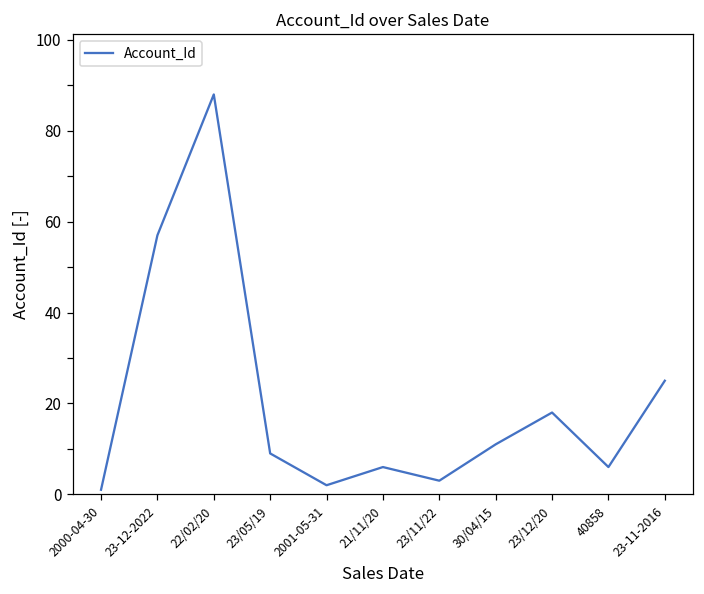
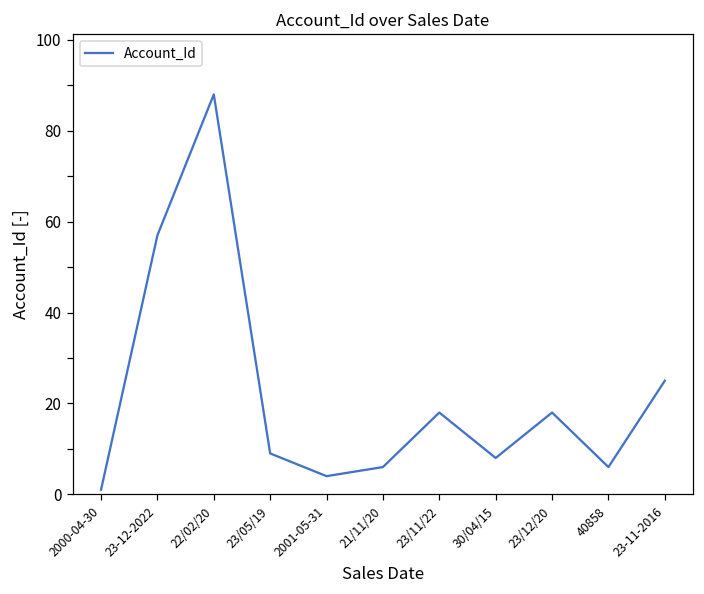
  {
    "2000-04-30": 1,
    "23-12-2022": 57,
    "22/02/20": 88,
    "23/05/19": 9,
-   "2001-05-31": 2,
+   "2001-05-31": 4,
    "21/11/20": 6,
-   "23/11/22": 3,
-   "30/04/15": 11,
+   "23/11/22": 18,
+   "30/04/15": 8,
    "23/12/20": 18,
    "40858": 6,
    "23-11-2016": 25
  }
